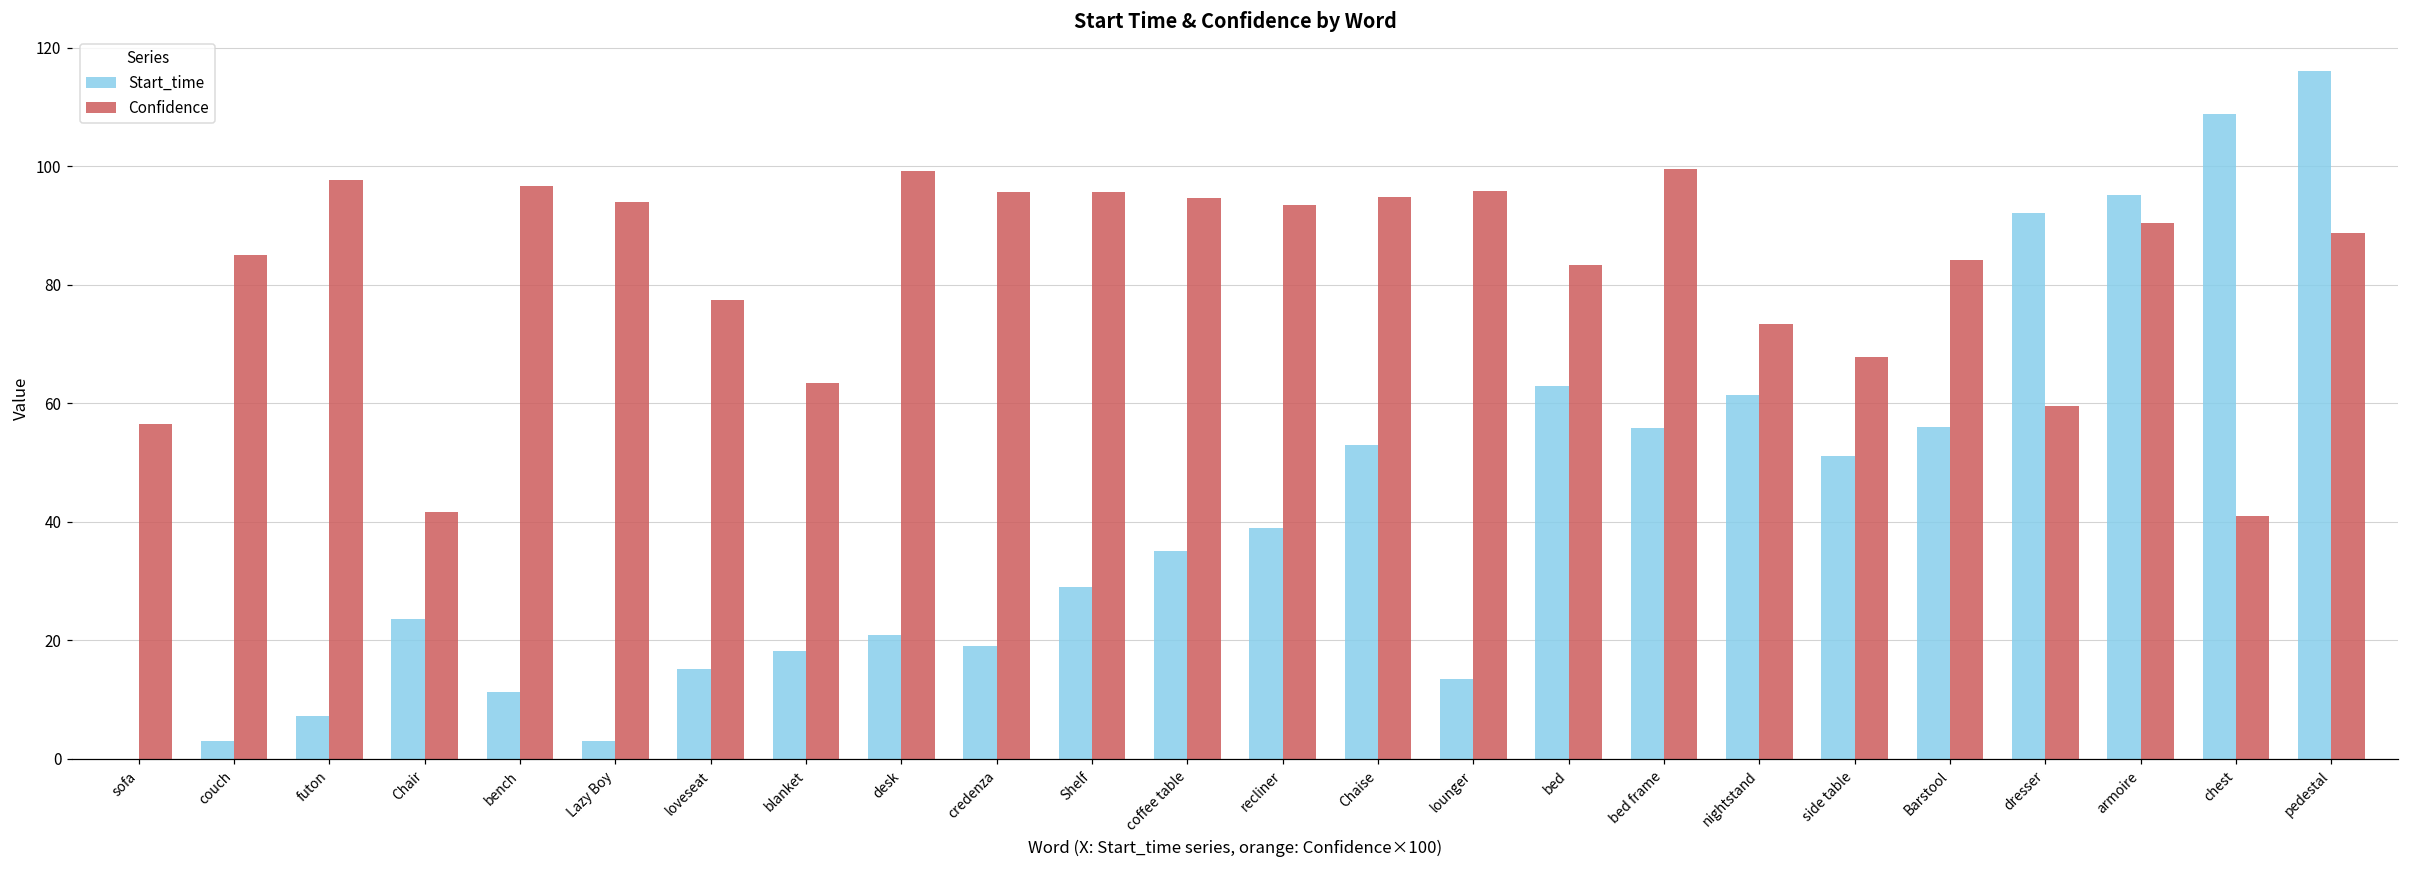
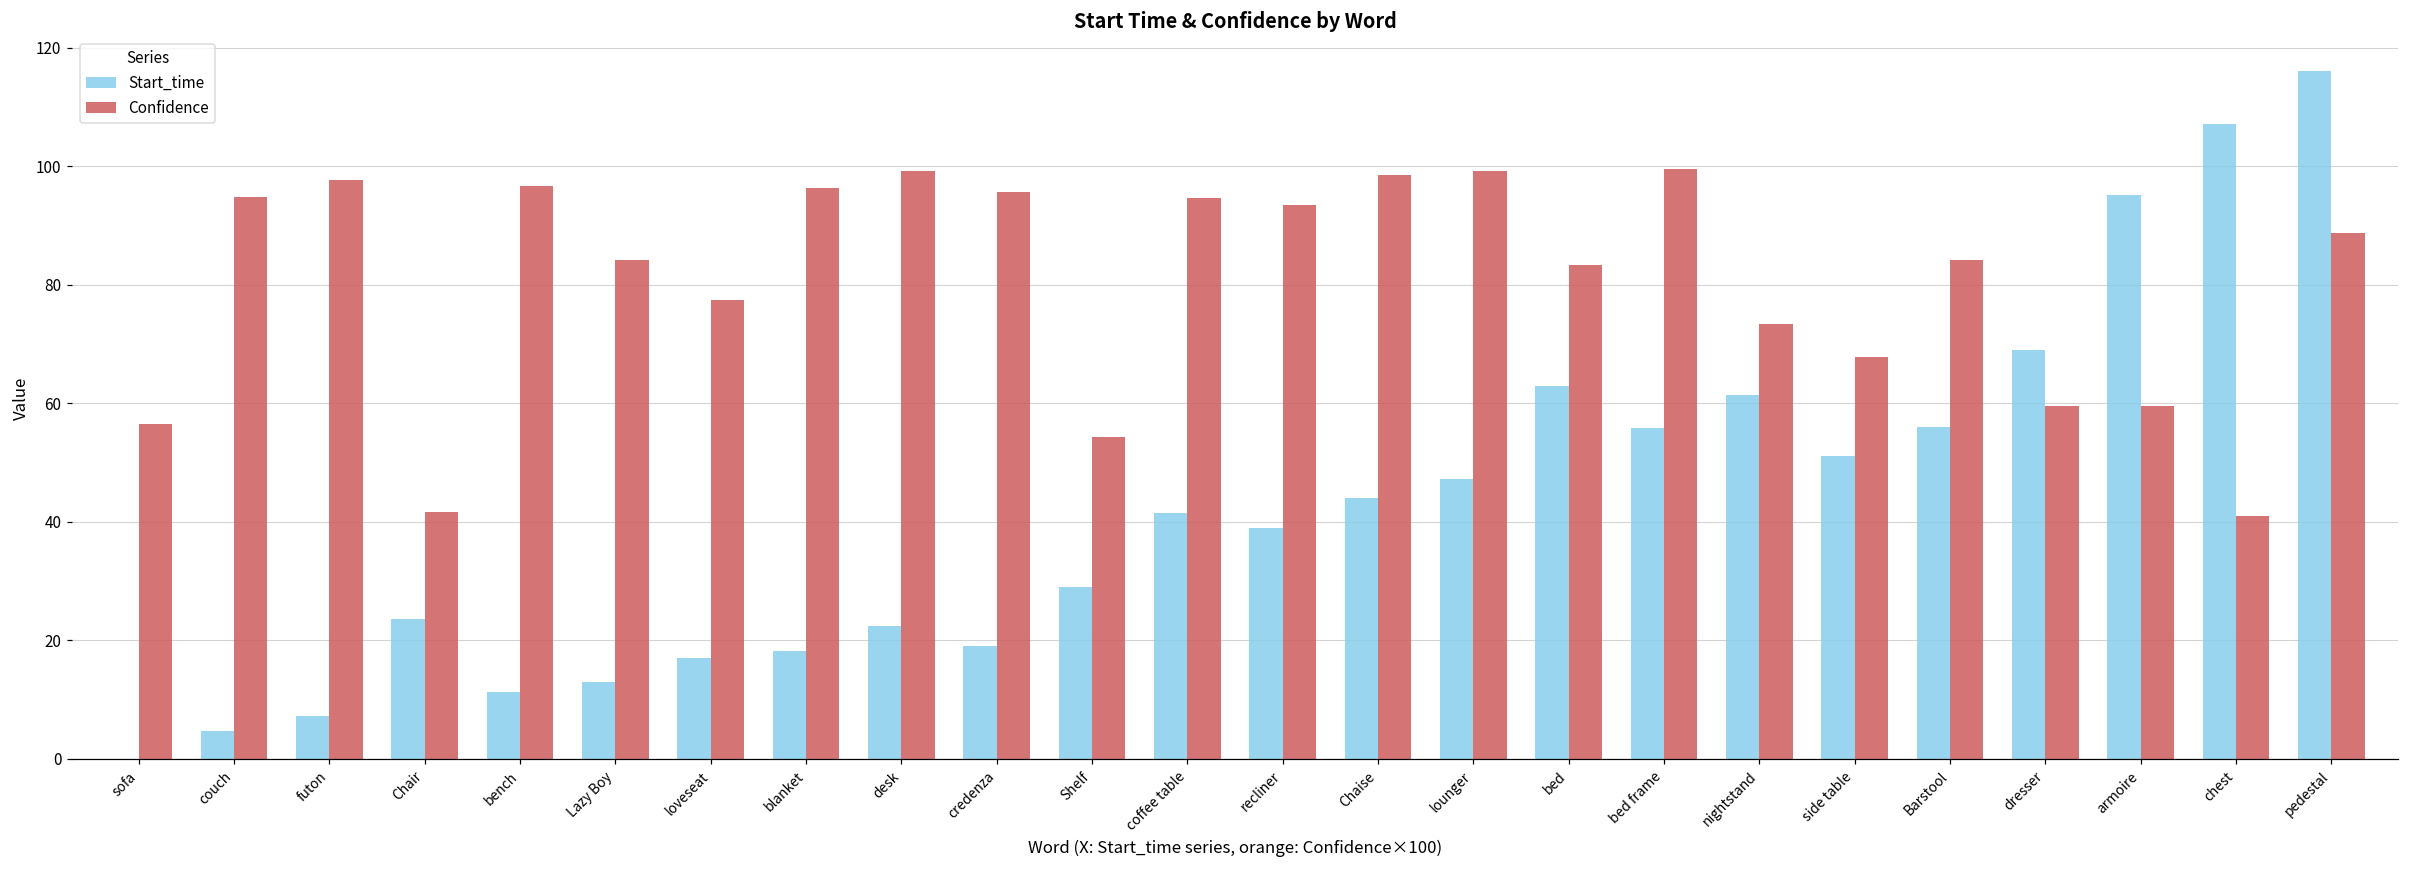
  {
    "Start_time": {
      "sofa": 0,
-     "couch": 3,
+     "couch": 5,
      "futon": 7,
      "Chair": 24,
      "bench": 11,
-     "Lazy Boy": 3,
-     "loveseat": 15,
+     "Lazy Boy": 13,
+     "loveseat": 17,
      "blanket": 18,
-     "desk": 21,
+     "desk": 23,
      "credenza": 19,
      "Shelf": 29,
-     "coffee table": 35,
+     "coffee table": 42,
      "recliner": 39,
-     "Chaise": 53,
-     "lounger": 14,
+     "Chaise": 44,
+     "lounger": 47,
      "bed": 63,
      "bed frame": 56,
      "nightstand": 62,
      "side table": 51,
      "Barstool": 56,
-     "dresser": 92,
+     "dresser": 69,
      "armoire": 95,
-     "chest": 109,
+     "chest": 107,
      "pedestal": 116
    },
    "Confidence": {
      "sofa": 56,
-     "couch": 85,
+     "couch": 95,
      "futon": 98,
      "Chair": 42,
      "bench": 97,
-     "Lazy Boy": 94,
+     "Lazy Boy": 84,
      "loveseat": 77,
-     "blanket": 64,
+     "blanket": 96,
      "desk": 99,
      "credenza": 96,
-     "Shelf": 96,
+     "Shelf": 54,
      "coffee table": 95,
      "recliner": 93,
-     "Chaise": 95,
-     "lounger": 96,
+     "Chaise": 99,
+     "lounger": 99,
      "bed": 83,
      "bed frame": 100,
      "nightstand": 73,
      "side table": 68,
      "Barstool": 84,
      "dresser": 60,
-     "armoire": 90,
+     "armoire": 60,
      "chest": 41,
      "pedestal": 89
    }
  }
